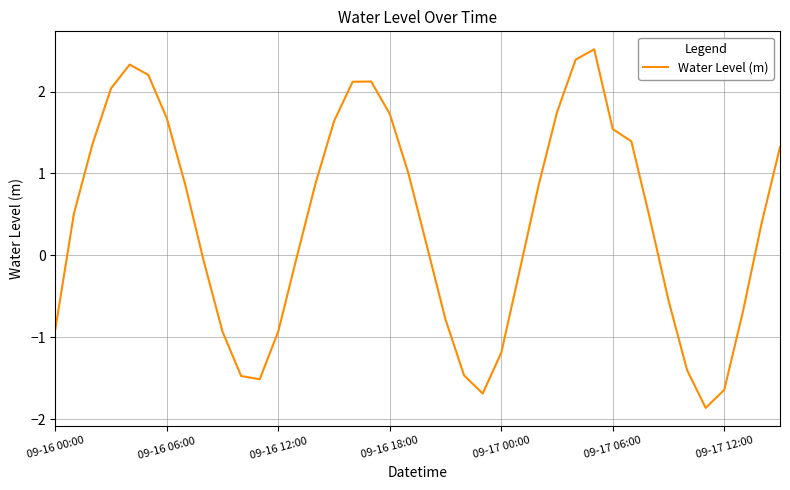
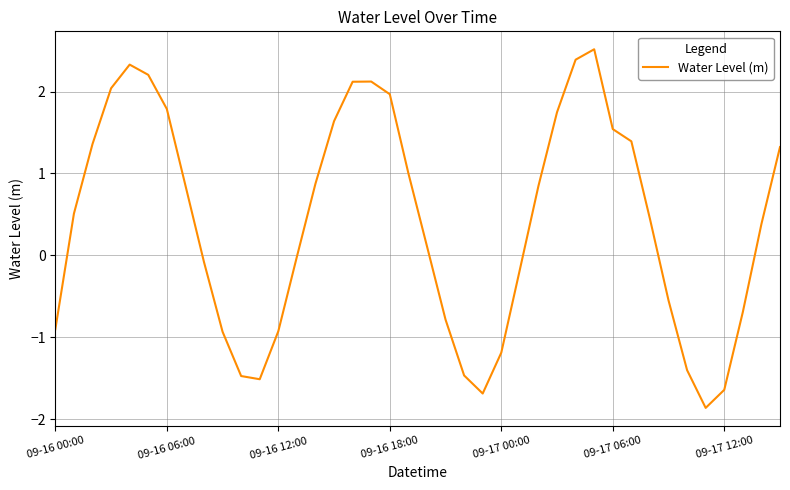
  {
    "09-16 00:00": -0.9,
-   "09-16 06:00": 1.7,
+   "09-16 06:00": 1.8,
    "09-16 12:00": -0.9,
-   "09-16 18:00": 1.7,
+   "09-16 18:00": 2.0,
    "09-17 00:00": -1.2,
    "09-17 06:00": 1.5,
    "09-17 12:00": -1.6
  }
